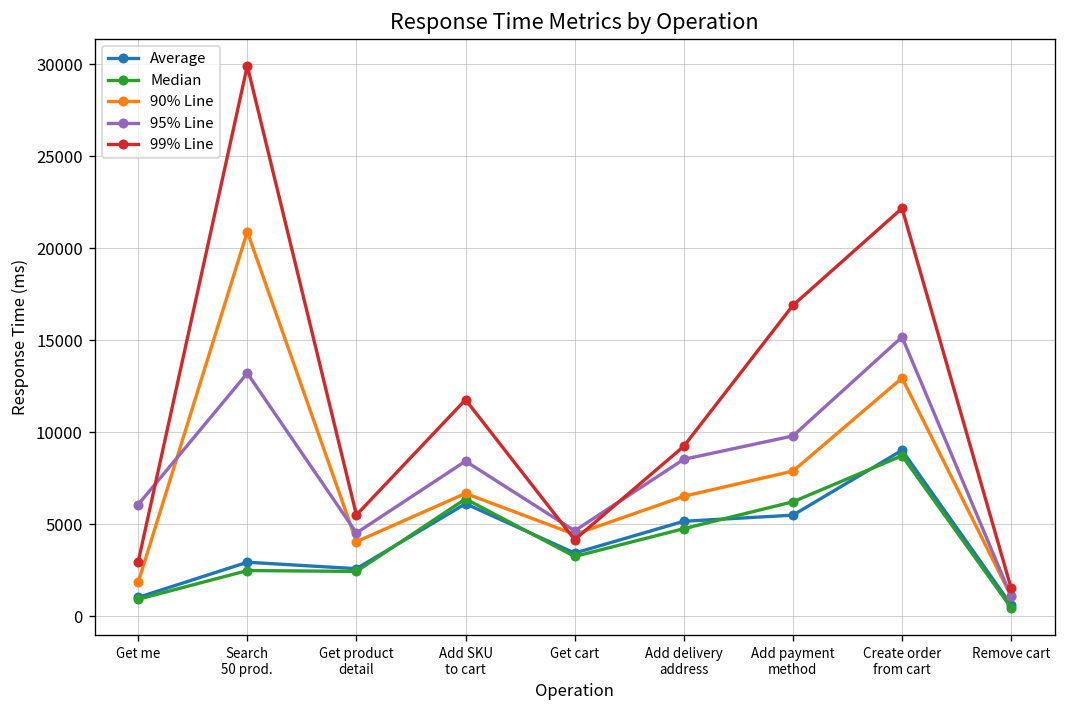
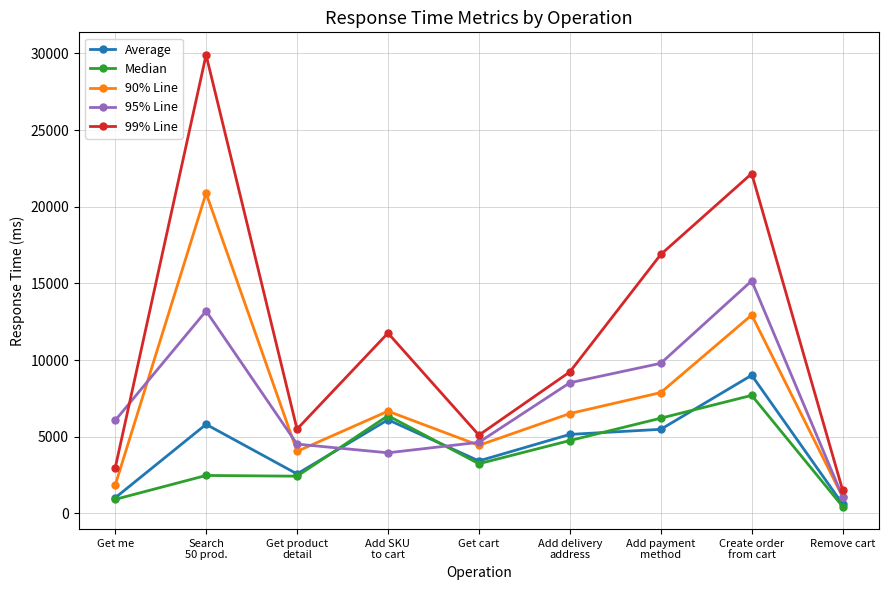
  {
    "Average": {
-     "Search 50 prod.": 2900,
+     "Search 50 prod.": 5800,
      "Add SKU to cart": 6100,
      "Get cart": 3400,
      "Add delivery address": 5200,
      "Add payment method": 5500,
      "Create order from cart": 9000
    },
    "Median": {
      "Search 50 prod.": 2500,
      "Add SKU to cart": 6400,
      "Get cart": 3200,
      "Add delivery address": 4800,
      "Add payment method": 6200,
-     "Create order from cart": 8700
+     "Create order from cart": 7700
    },
    "90% Line": {
      "Get me": 1800,
      "Search 50 prod.": 20900,
      "Get product detail": 4000,
      "Add SKU to cart": 6700,
      "Get cart": 4400,
      "Add delivery address": 6500,
      "Add payment method": 7900,
      "Create order from cart": 12900
    },
    "95% Line": {
      "Get me": 6100,
      "Search 50 prod.": 13200,
      "Get product detail": 4500,
-     "Add SKU to cart": 8400,
+     "Add SKU to cart": 4000,
      "Get cart": 4600,
      "Add delivery address": 8500,
      "Add payment method": 9800,
      "Create order from cart": 15200
    },
    "99% Line": {
      "Get me": 3000,
      "Search 50 prod.": 29900,
      "Get product detail": 5500,
      "Add SKU to cart": 11800,
-     "Get cart": 4200,
+     "Get cart": 5100,
      "Add delivery address": 9200,
      "Add payment method": 16900,
      "Create order from cart": 22200,
      "Remove cart": 1500
    }
  }
